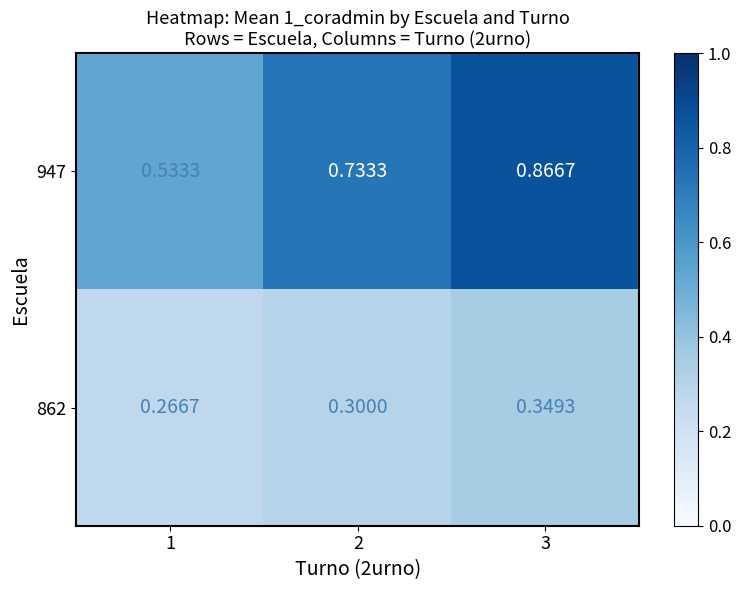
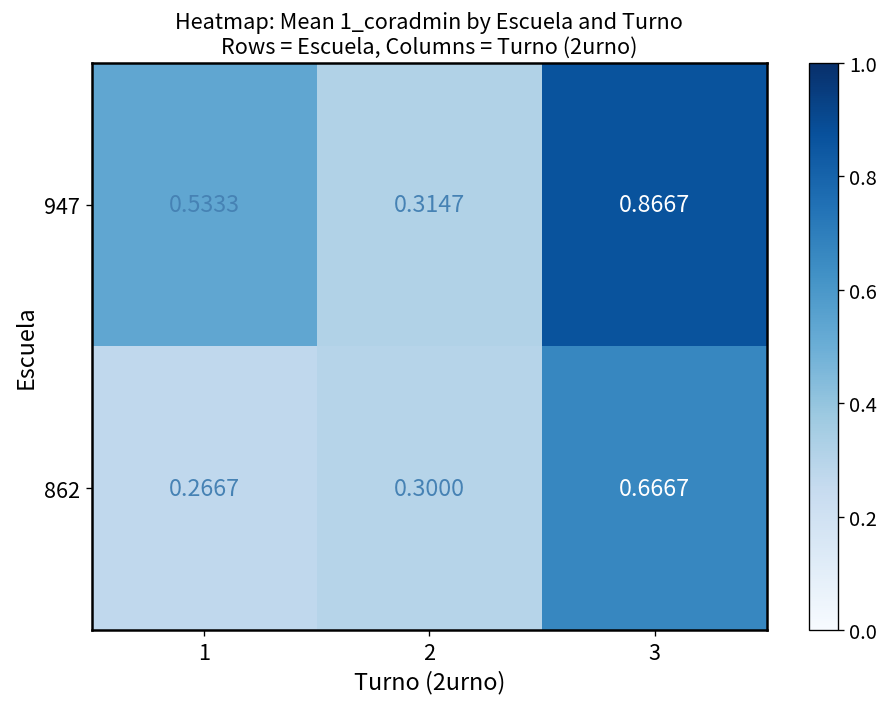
  {
    "947": {
-     "2": 0.7333,
+     "2": 0.3147,
      "3": 0.8667
    },
    "862": {
      "1": 0.2667,
      "2": 0.3000,
-     "3": 0.3493
+     "3": 0.6667
    }
  }
